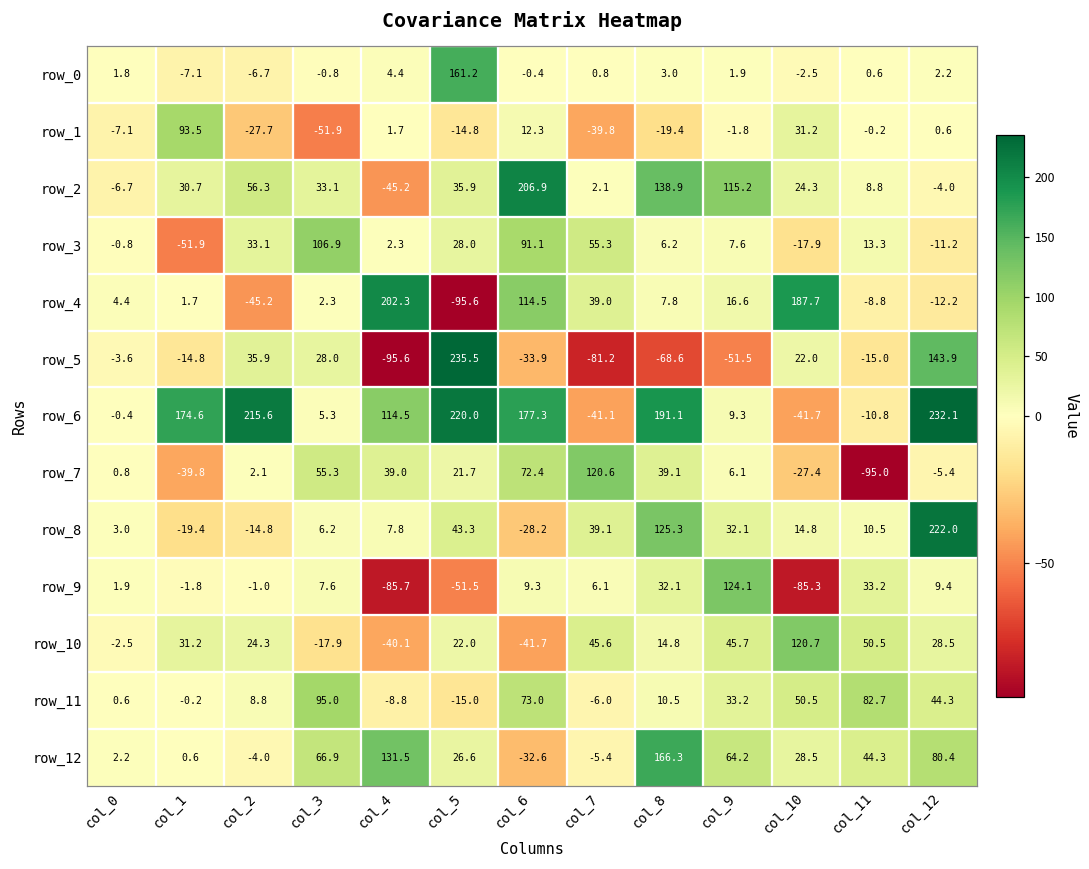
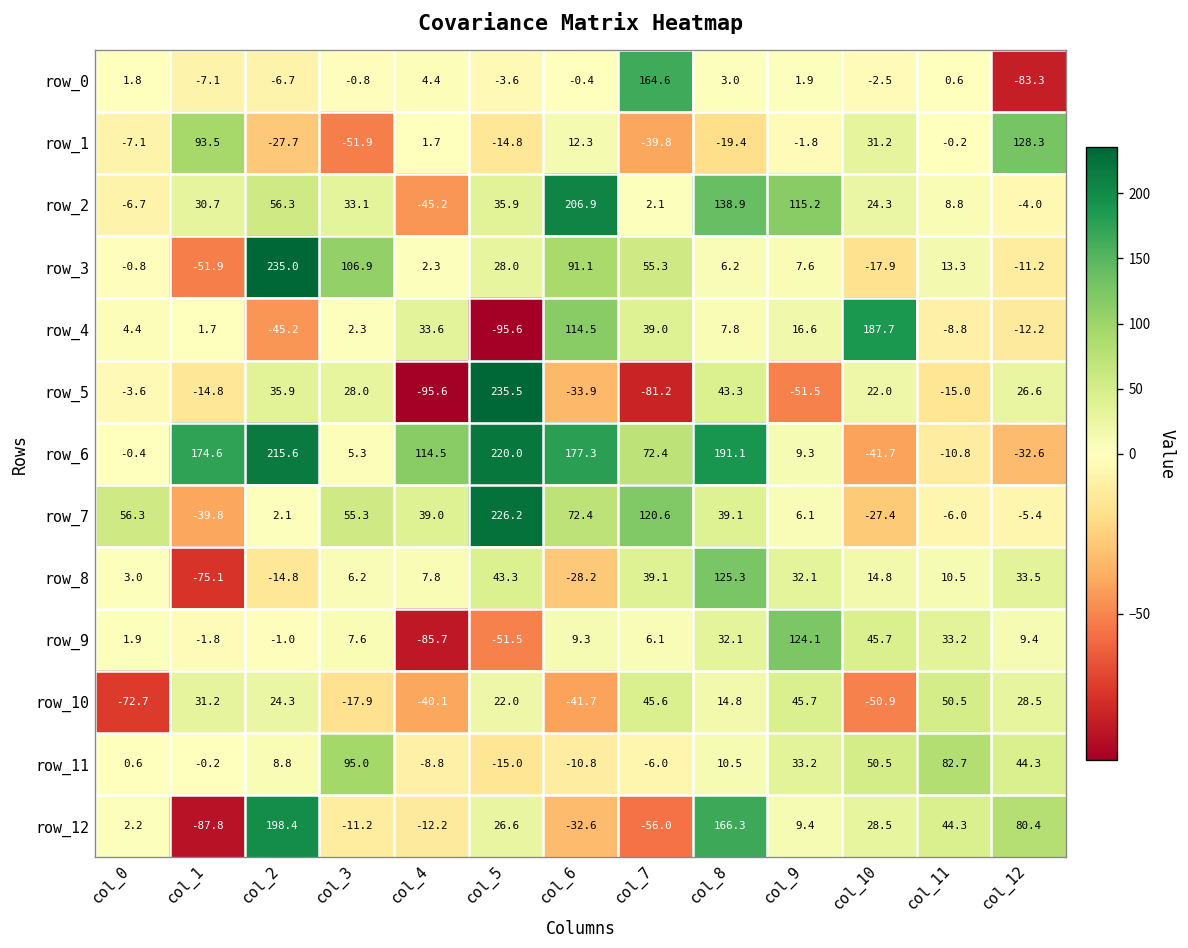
  {
    "row_0": {
      "col_0": 1.8,
      "col_1": -7.1,
      "col_2": -6.7,
      "col_3": -0.8,
      "col_4": 4.4,
-     "col_5": 161.2,
+     "col_5": -3.6,
      "col_6": -0.4,
-     "col_7": 0.8,
+     "col_7": 164.6,
      "col_8": 3.0,
      "col_9": 1.9,
      "col_10": -2.5,
      "col_11": 0.6,
-     "col_12": 2.2
+     "col_12": -83.3
    },
    "row_1": {
      "col_0": -7.1,
      "col_1": 93.5,
      "col_2": -27.7,
      "col_3": -51.9,
      "col_4": 1.7,
      "col_5": -14.8,
      "col_6": 12.3,
      "col_7": -39.8,
      "col_8": -19.4,
      "col_9": -1.8,
      "col_10": 31.2,
      "col_11": -0.2,
-     "col_12": 0.6
+     "col_12": 128.3
    },
    "row_2": {
      "col_0": -6.7,
      "col_1": 30.7,
      "col_2": 56.3,
      "col_3": 33.1,
      "col_4": -45.2,
      "col_5": 35.9,
      "col_6": 206.9,
      "col_7": 2.1,
      "col_8": 138.9,
      "col_9": 115.2,
      "col_10": 24.3,
      "col_11": 8.8,
      "col_12": -4.0
    },
    "row_3": {
      "col_0": -0.8,
      "col_1": -51.9,
-     "col_2": 33.1,
+     "col_2": 235.0,
      "col_3": 106.9,
      "col_4": 2.3,
      "col_5": 28.0,
      "col_6": 91.1,
      "col_7": 55.3,
      "col_8": 6.2,
      "col_9": 7.6,
      "col_10": -17.9,
      "col_11": 13.3,
      "col_12": -11.2
    },
    "row_4": {
      "col_0": 4.4,
      "col_1": 1.7,
      "col_2": -45.2,
      "col_3": 2.3,
-     "col_4": 202.3,
+     "col_4": 33.6,
      "col_5": -95.6,
      "col_6": 114.5,
      "col_7": 39.0,
      "col_8": 7.8,
      "col_9": 16.6,
      "col_10": 187.7,
      "col_11": -8.8,
      "col_12": -12.2
    },
    "row_5": {
      "col_0": -3.6,
      "col_1": -14.8,
      "col_2": 35.9,
      "col_3": 28.0,
      "col_4": -95.6,
      "col_5": 235.5,
      "col_6": -33.9,
      "col_7": -81.2,
-     "col_8": -68.6,
+     "col_8": 43.3,
      "col_9": -51.5,
      "col_10": 22.0,
      "col_11": -15.0,
-     "col_12": 143.9
+     "col_12": 26.6
    },
    "row_6": {
      "col_0": -0.4,
      "col_1": 174.6,
      "col_2": 215.6,
      "col_3": 5.3,
      "col_4": 114.5,
      "col_5": 220.0,
      "col_6": 177.3,
-     "col_7": -41.1,
+     "col_7": 72.4,
      "col_8": 191.1,
      "col_9": 9.3,
      "col_10": -41.7,
      "col_11": -10.8,
-     "col_12": 232.1
+     "col_12": -32.6
    },
    "row_7": {
-     "col_0": 0.8,
+     "col_0": 56.3,
      "col_1": -39.8,
      "col_2": 2.1,
      "col_3": 55.3,
      "col_4": 39.0,
-     "col_5": 21.7,
+     "col_5": 226.2,
      "col_6": 72.4,
      "col_7": 120.6,
      "col_8": 39.1,
      "col_9": 6.1,
      "col_10": -27.4,
-     "col_11": -95.0,
+     "col_11": -6.0,
      "col_12": -5.4
    },
    "row_8": {
      "col_0": 3.0,
-     "col_1": -19.4,
+     "col_1": -75.1,
      "col_2": -14.8,
      "col_3": 6.2,
      "col_4": 7.8,
      "col_5": 43.3,
      "col_6": -28.2,
      "col_7": 39.1,
      "col_8": 125.3,
      "col_9": 32.1,
      "col_10": 14.8,
      "col_11": 10.5,
-     "col_12": 222.0
+     "col_12": 33.5
    },
    "row_9": {
      "col_0": 1.9,
      "col_1": -1.8,
      "col_2": -1.0,
      "col_3": 7.6,
      "col_4": -85.7,
      "col_5": -51.5,
      "col_6": 9.3,
      "col_7": 6.1,
      "col_8": 32.1,
      "col_9": 124.1,
-     "col_10": -85.3,
+     "col_10": 45.7,
      "col_11": 33.2,
      "col_12": 9.4
    },
    "row_10": {
-     "col_0": -2.5,
+     "col_0": -72.7,
      "col_1": 31.2,
      "col_2": 24.3,
      "col_3": -17.9,
      "col_4": -40.1,
      "col_5": 22.0,
      "col_6": -41.7,
      "col_7": 45.6,
      "col_8": 14.8,
      "col_9": 45.7,
-     "col_10": 120.7,
+     "col_10": -50.9,
      "col_11": 50.5,
      "col_12": 28.5
    },
    "row_11": {
      "col_0": 0.6,
      "col_1": -0.2,
      "col_2": 8.8,
      "col_3": 95.0,
      "col_4": -8.8,
      "col_5": -15.0,
-     "col_6": 73.0,
+     "col_6": -10.8,
      "col_7": -6.0,
      "col_8": 10.5,
      "col_9": 33.2,
      "col_10": 50.5,
      "col_11": 82.7,
      "col_12": 44.3
    },
    "row_12": {
      "col_0": 2.2,
-     "col_1": 0.6,
-     "col_2": -4.0,
-     "col_3": 66.9,
-     "col_4": 131.5,
+     "col_1": -87.8,
+     "col_2": 198.4,
+     "col_3": -11.2,
+     "col_4": -12.2,
      "col_5": 26.6,
      "col_6": -32.6,
-     "col_7": -5.4,
+     "col_7": -56.0,
      "col_8": 166.3,
-     "col_9": 64.2,
+     "col_9": 9.4,
      "col_10": 28.5,
      "col_11": 44.3,
      "col_12": 80.4
    }
  }
